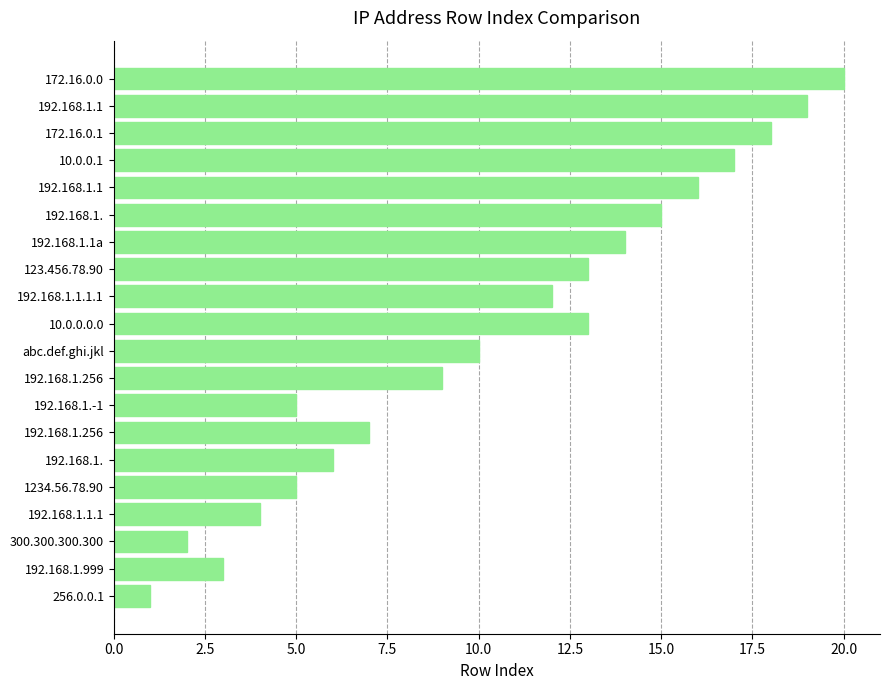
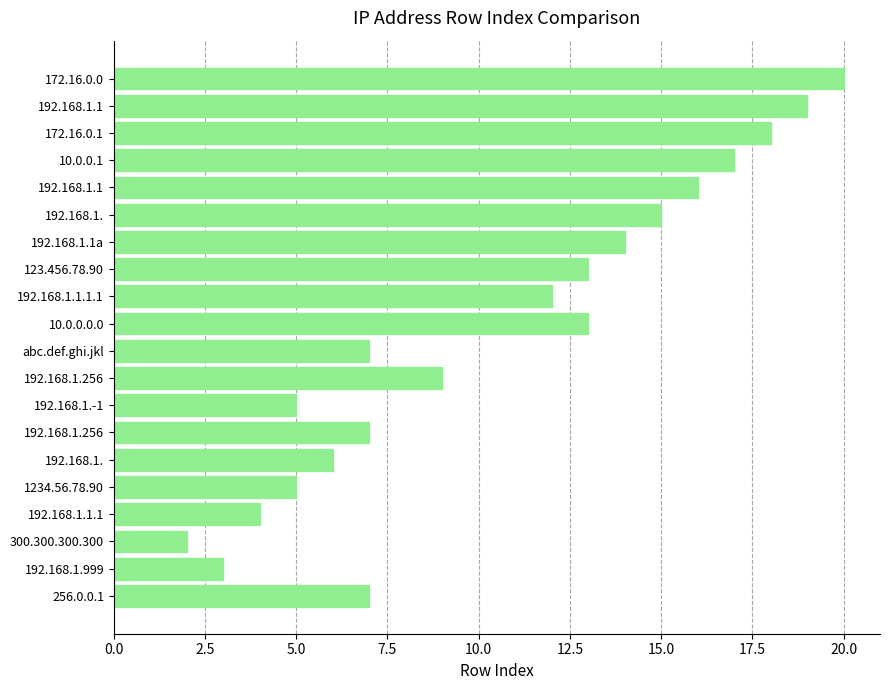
  {
    "172.16.0.0": 20,
    "172.16.0.1": 18,
    "10.0.0.1": 17,
    "192.168.1.1a": 14,
    "123.456.78.90": 13,
    "192.168.1.1.1.1": 12,
    "10.0.0.0.0": 13,
-   "abc.def.ghi.jkl": 10,
+   "abc.def.ghi.jkl": 7,
    "192.168.1.-1": 5,
    "1234.56.78.90": 5,
    "192.168.1.1.1": 4,
    "300.300.300.300": 2,
    "192.168.1.999": 3,
-   "256.0.0.1": 1
+   "256.0.0.1": 7
  }
